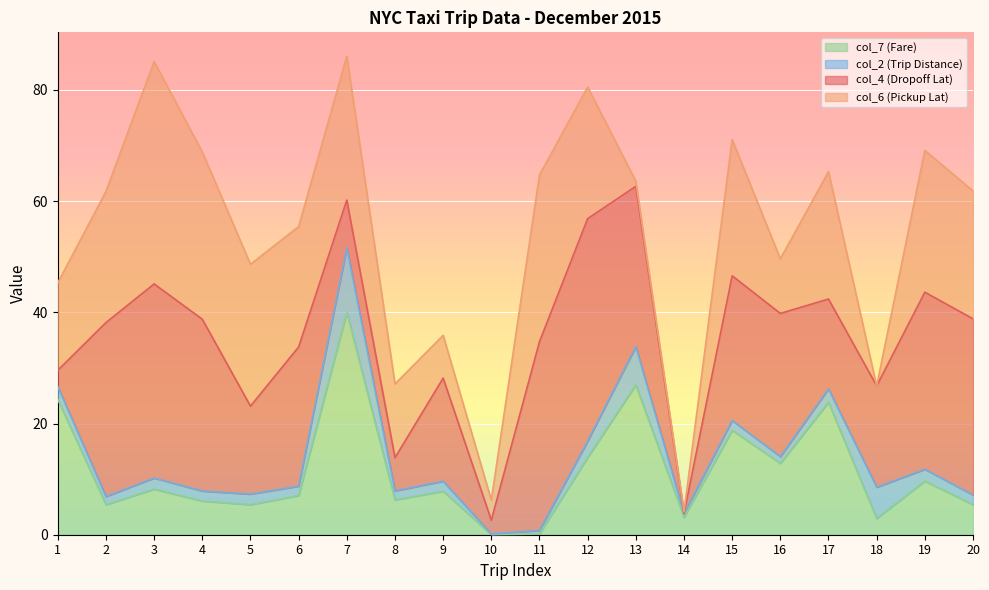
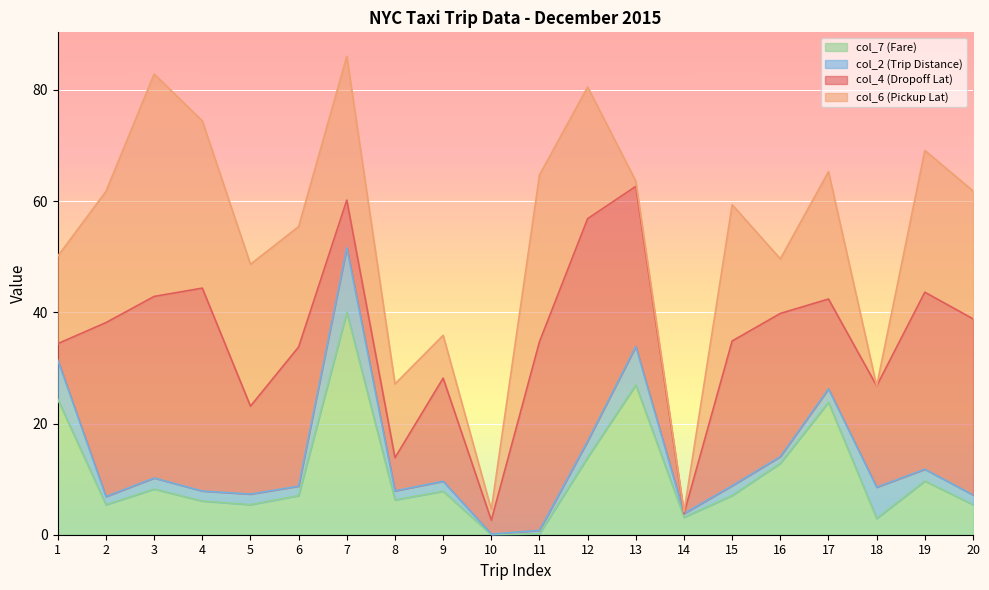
  {
    "col_7 (Fare)": {
      "1": 24,
      "2": 5,
      "3": 8,
      "4": 6,
      "5": 5,
      "6": 7,
      "7": 40,
      "8": 6,
      "9": 8,
      "11": 0,
      "12": 14,
      "13": 27,
      "14": 3,
-     "15": 19,
+     "15": 7,
      "16": 13,
      "17": 24,
      "18": 3,
      "19": 10,
      "20": 5
    },
    "col_2 (Trip Distance)": {
-     "1": 2,
+     "1": 7,
      "2": 1,
      "3": 2,
      "4": 2,
      "5": 2,
      "6": 2,
      "7": 12,
      "8": 2,
      "9": 2,
      "11": 1,
      "12": 3,
      "13": 7,
      "15": 2,
      "16": 1,
      "17": 2,
      "18": 6,
      "19": 2,
      "20": 2
    },
    "col_4 (Dropoff Lat)": {
      "1": 3,
      "2": 31,
-     "3": 35,
-     "4": 31,
+     "3": 33,
+     "4": 36,
      "5": 16,
      "6": 25,
      "7": 9,
      "8": 6,
      "9": 19,
      "10": 2,
      "11": 34,
      "12": 40,
      "13": 29,
      "15": 26,
      "16": 26,
      "17": 16,
      "19": 32,
      "20": 32
    },
    "col_6 (Pickup Lat)": {
      "1": 16,
      "2": 24,
      "3": 40,
      "4": 30,
      "5": 26,
      "6": 22,
      "7": 26,
      "8": 13,
      "9": 8,
-     "10": 4,
+     "10": 2,
      "11": 30,
      "12": 24,
      "13": 1,
      "15": 25,
      "16": 10,
      "17": 23,
      "19": 25,
      "20": 23
    }
  }
